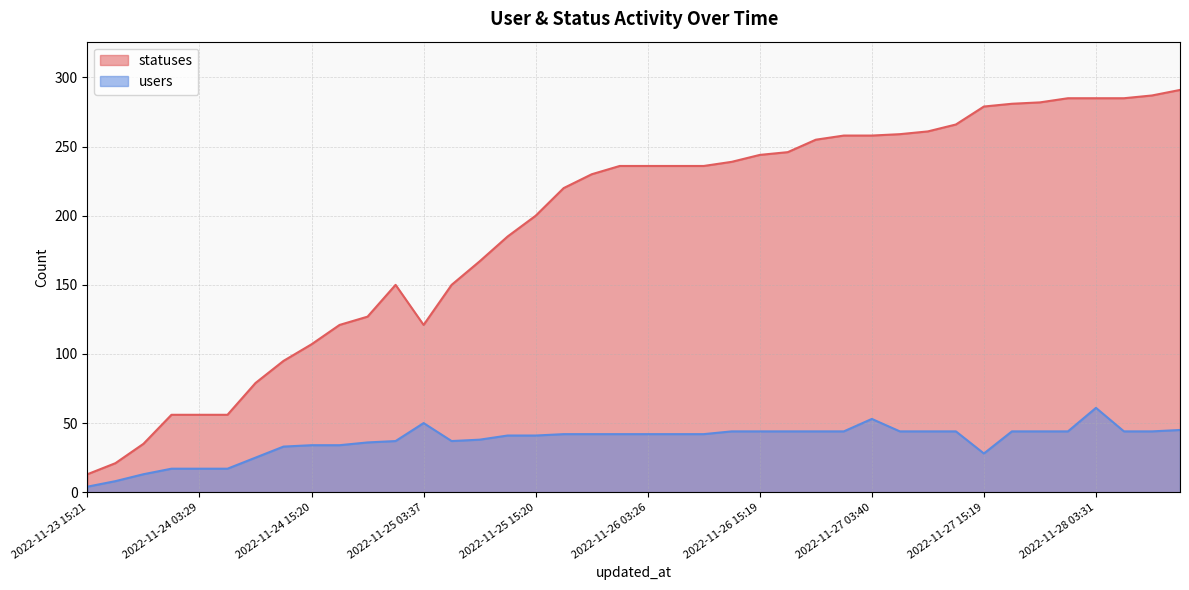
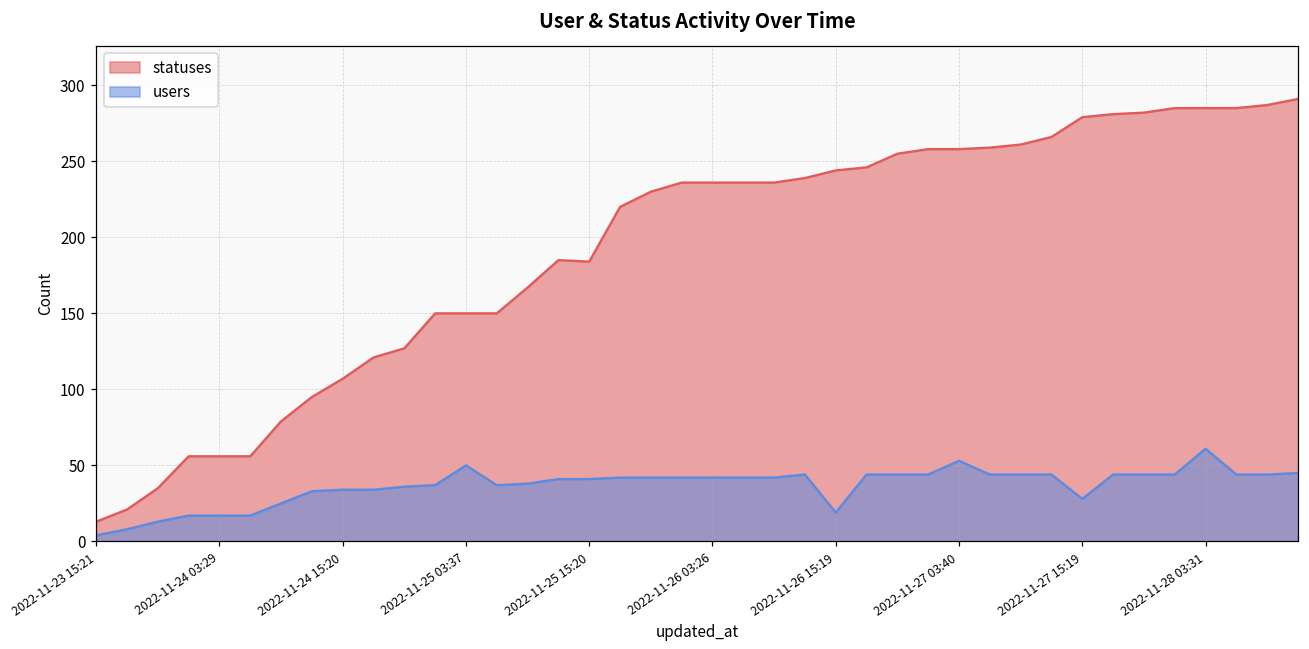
  {
    "statuses": {
      "2022-11-23 15:21": 13,
      "2022-11-24 03:29": 56,
      "2022-11-24 15:20": 107,
-     "2022-11-25 03:37": 121,
-     "2022-11-25 15:20": 200,
+     "2022-11-25 03:37": 150,
+     "2022-11-25 15:20": 184,
      "2022-11-26 03:26": 236,
      "2022-11-26 15:19": 244,
      "2022-11-27 03:40": 258,
      "2022-11-27 15:19": 279,
      "2022-11-28 03:31": 285
    },
    "users": {
      "2022-11-23 15:21": 4,
      "2022-11-24 03:29": 17,
      "2022-11-24 15:20": 34,
      "2022-11-25 03:37": 50,
      "2022-11-25 15:20": 41,
      "2022-11-26 03:26": 42,
-     "2022-11-26 15:19": 44,
+     "2022-11-26 15:19": 19,
      "2022-11-27 03:40": 53,
      "2022-11-27 15:19": 28,
      "2022-11-28 03:31": 61
    }
  }
